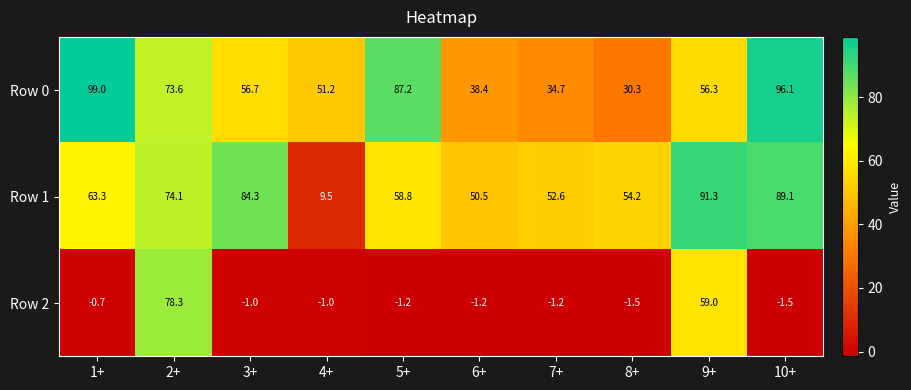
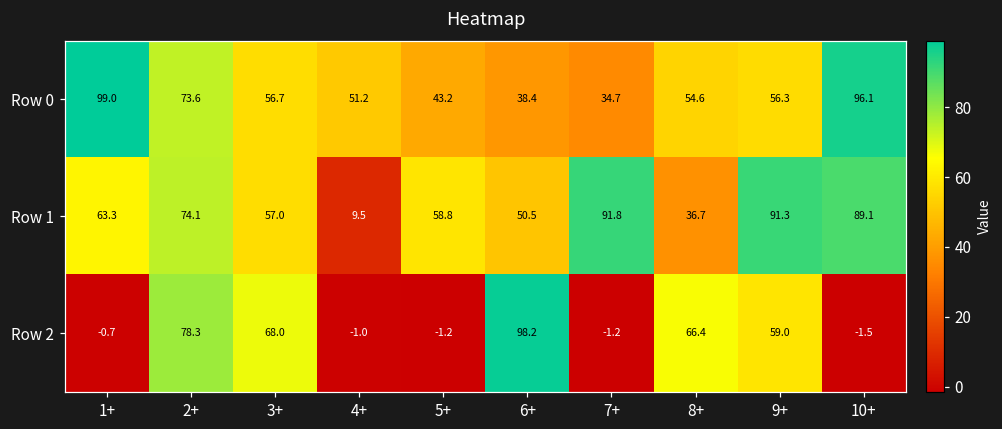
  {
    "Row 0": {
      "1+": 99.0,
      "2+": 73.6,
      "3+": 56.7,
      "4+": 51.2,
-     "5+": 87.2,
+     "5+": 43.2,
      "6+": 38.4,
      "7+": 34.7,
-     "8+": 30.3,
+     "8+": 54.6,
      "9+": 56.3,
      "10+": 96.1
    },
    "Row 1": {
      "1+": 63.3,
      "2+": 74.1,
-     "3+": 84.3,
+     "3+": 57.0,
      "4+": 9.5,
      "5+": 58.8,
      "6+": 50.5,
-     "7+": 52.6,
-     "8+": 54.2,
+     "7+": 91.8,
+     "8+": 36.7,
      "9+": 91.3,
      "10+": 89.1
    },
    "Row 2": {
      "1+": -0.7,
      "2+": 78.3,
-     "3+": -1.0,
+     "3+": 68.0,
      "4+": -1.0,
      "5+": -1.2,
-     "6+": -1.2,
+     "6+": 98.2,
      "7+": -1.2,
-     "8+": -1.5,
+     "8+": 66.4,
      "9+": 59.0,
      "10+": -1.5
    }
  }
